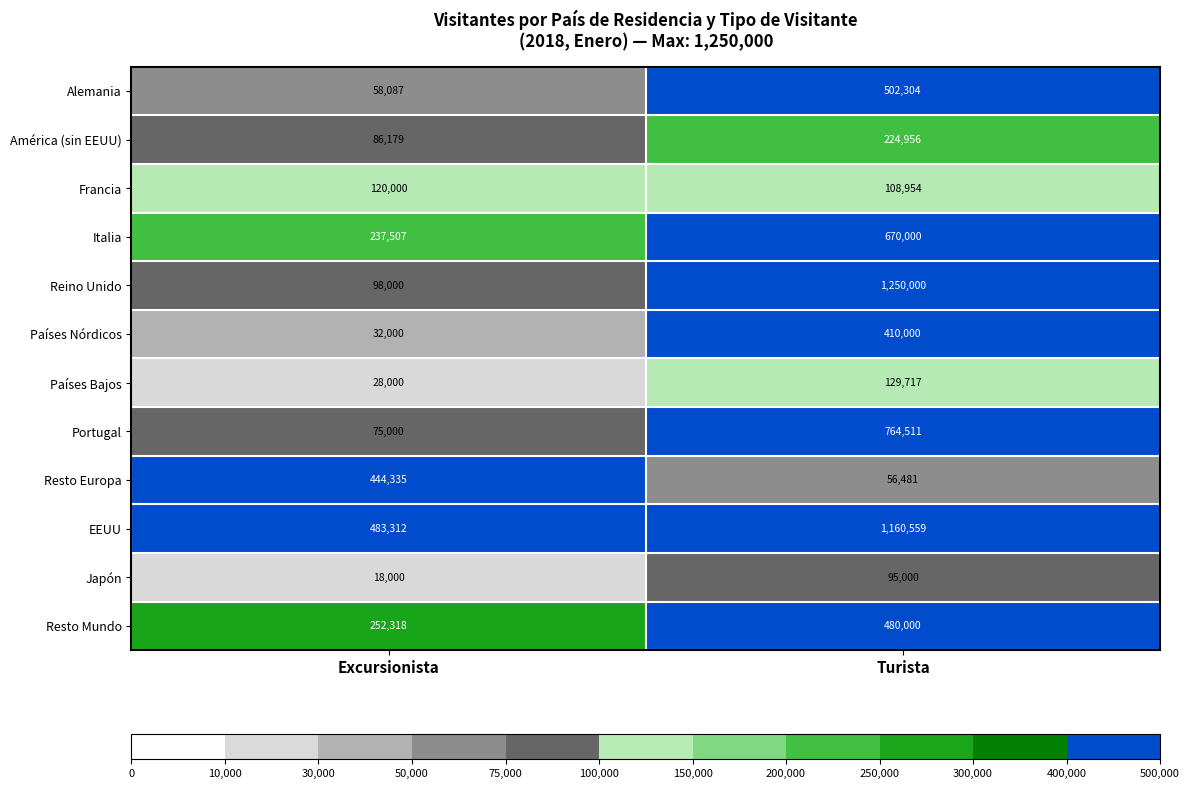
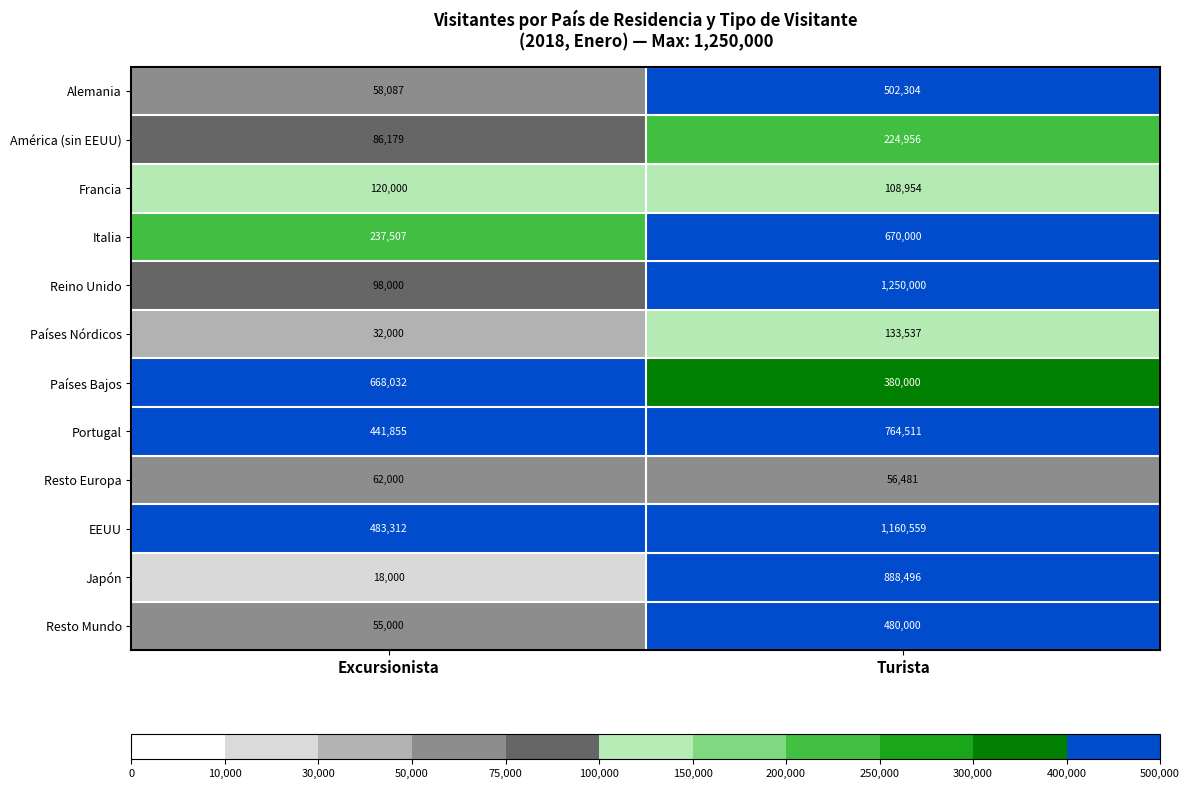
  {
    "Alemania": {
      "Excursionista": "58,087",
      "Turista": "502,304"
    },
    "América (sin EEUU)": {
      "Excursionista": "86,179",
      "Turista": "224,956"
    },
    "Francia": {
      "Excursionista": "120,000",
      "Turista": "108,954"
    },
    "Italia": {
      "Excursionista": "237,507",
      "Turista": "670,000"
    },
    "Reino Unido": {
      "Excursionista": "98,000",
      "Turista": "1,250,000"
    },
    "Países Nórdicos": {
      "Excursionista": "32,000",
-     "Turista": "410,000"
+     "Turista": "133,537"
    },
    "Países Bajos": {
-     "Excursionista": "28,000",
-     "Turista": "129,717"
+     "Excursionista": "668,032",
+     "Turista": "380,000"
    },
    "Portugal": {
-     "Excursionista": "75,000",
+     "Excursionista": "441,855",
      "Turista": "764,511"
    },
    "Resto Europa": {
-     "Excursionista": "444,335",
+     "Excursionista": "62,000",
      "Turista": "56,481"
    },
    "EEUU": {
      "Excursionista": "483,312",
      "Turista": "1,160,559"
    },
    "Japón": {
      "Excursionista": "18,000",
-     "Turista": "95,000"
+     "Turista": "888,496"
    },
    "Resto Mundo": {
-     "Excursionista": "252,318",
+     "Excursionista": "55,000",
      "Turista": "480,000"
    }
  }
